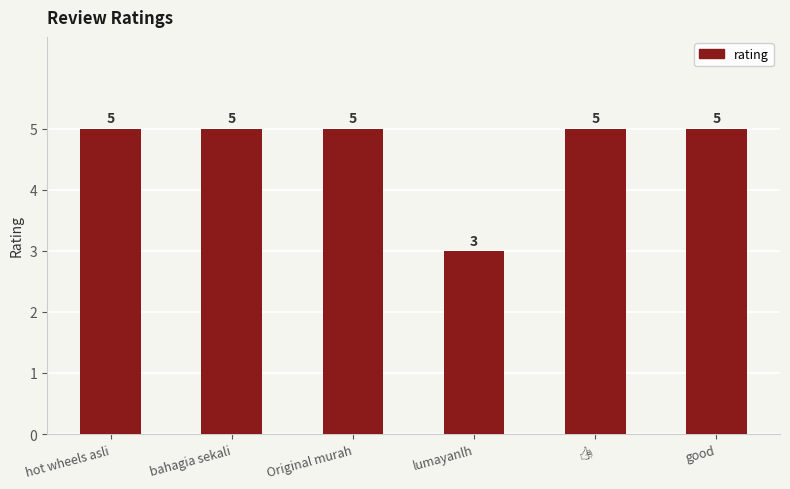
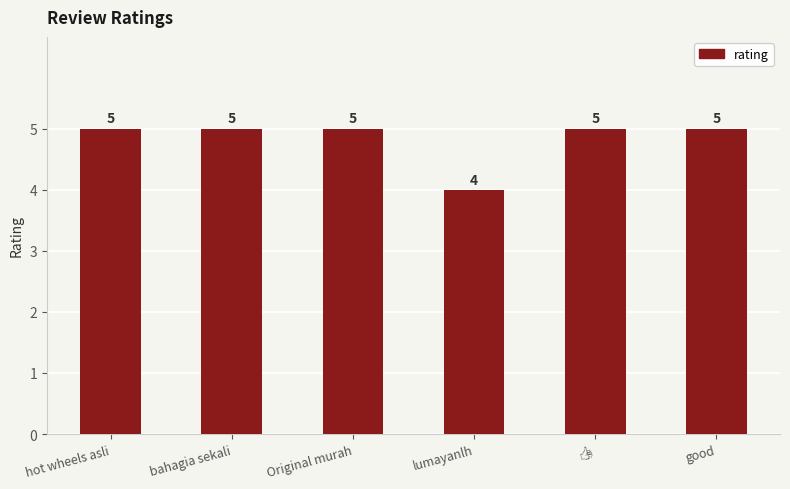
  {
    "hot wheels asli": 5,
    "bahagia sekali": 5,
    "Original murah": 5,
-   "lumayanlh": 3,
+   "lumayanlh": 4,
    "👍": 5,
    "good": 5
  }
